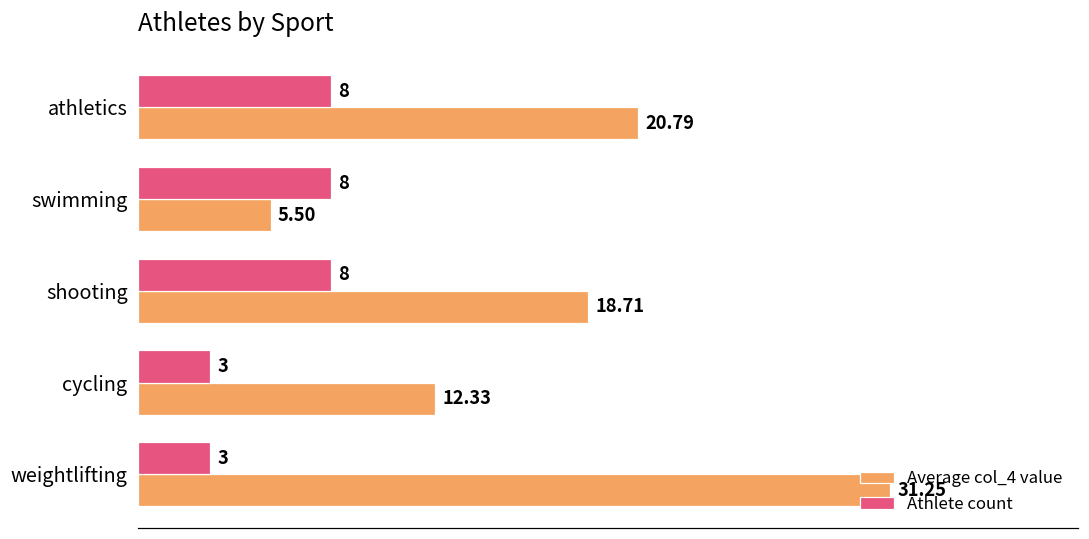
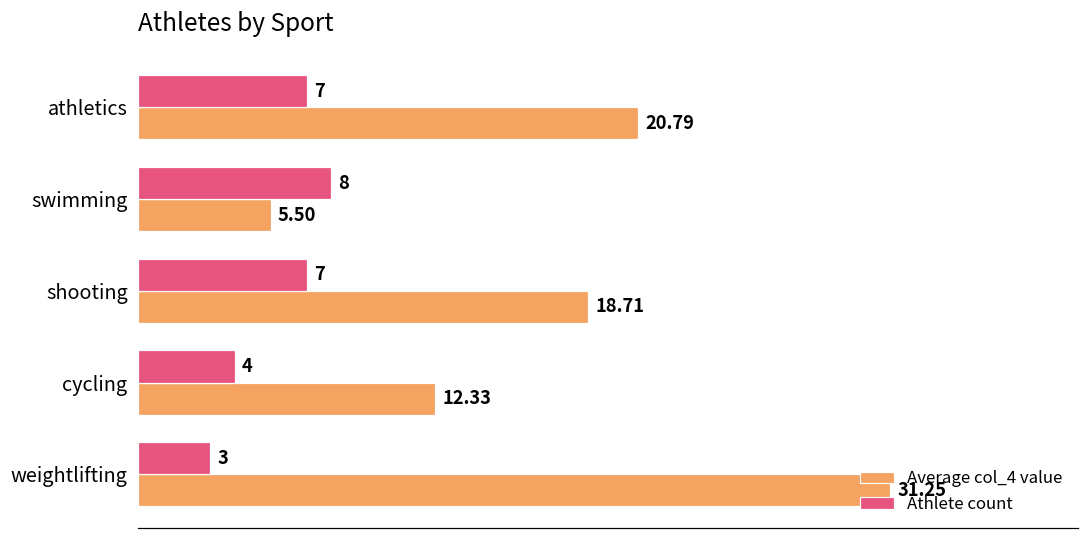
  {
    "Average col_4 value": {
      "athletics": 20.79,
      "swimming": 5.50,
      "shooting": 18.71,
      "cycling": 12.33,
      "weightlifting": 31.25
    },
    "Athlete count": {
-     "athletics": 8,
+     "athletics": 7,
      "swimming": 8,
-     "shooting": 8,
-     "cycling": 3,
+     "shooting": 7,
+     "cycling": 4,
      "weightlifting": 3
    }
  }
